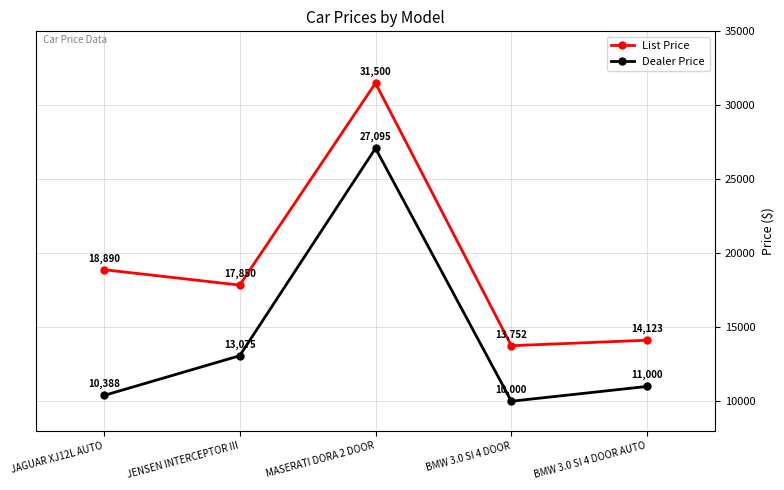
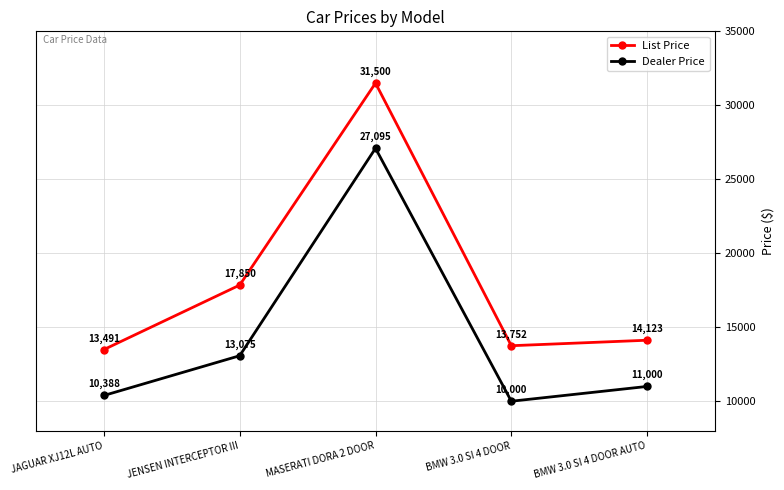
  {
    "List Price": {
-     "JAGUAR XJ12L AUTO": "18,890",
+     "JAGUAR XJ12L AUTO": "13,491",
      "JENSEN INTERCEPTOR III": "17,850",
      "MASERATI DORA 2 DOOR": "31,500",
      "BMW 3.0 SI 4 DOOR": "13,752",
      "BMW 3.0 SI 4 DOOR AUTO": "14,123"
    },
    "Dealer Price": {
      "JAGUAR XJ12L AUTO": "10,388",
      "JENSEN INTERCEPTOR III": "13,075",
      "MASERATI DORA 2 DOOR": "27,095",
      "BMW 3.0 SI 4 DOOR": "10,000",
      "BMW 3.0 SI 4 DOOR AUTO": "11,000"
    }
  }
